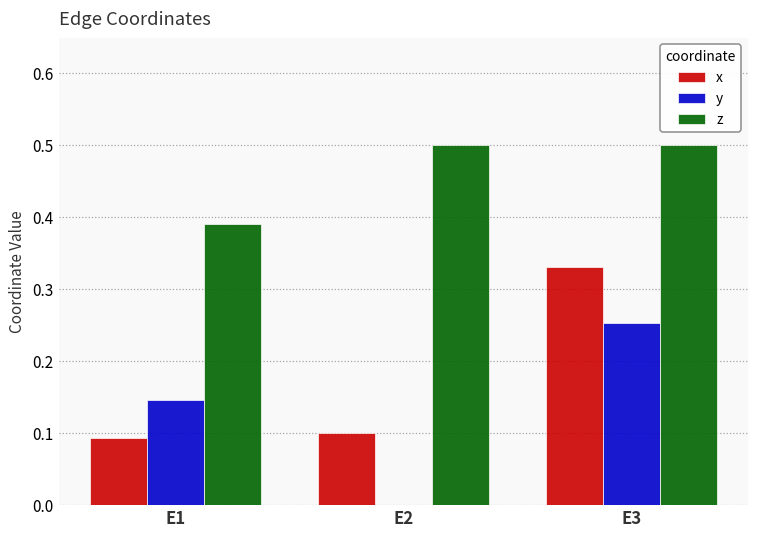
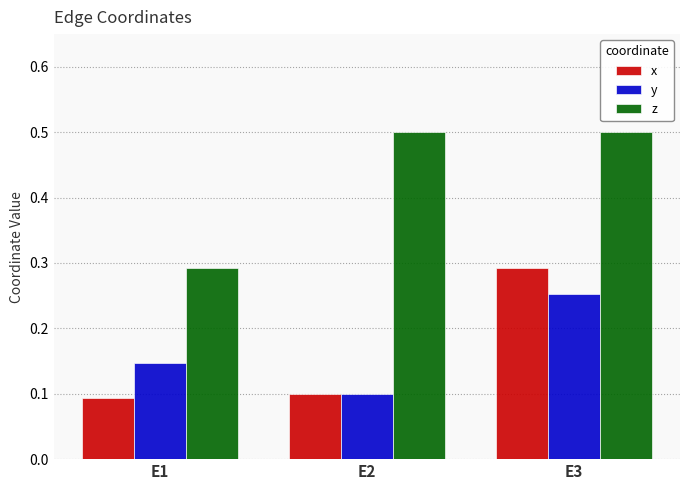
  {
    "x": {
      "E1": 0.09,
      "E2": 0.10,
-     "E3": 0.33
+     "E3": 0.29
    },
    "y": {
      "E1": 0.15,
-     "E2": 0.0,
+     "E2": 0.1,
      "E3": 0.25
    },
    "z": {
-     "E1": 0.39,
+     "E1": 0.29,
      "E2": 0.50,
      "E3": 0.50
    }
  }
